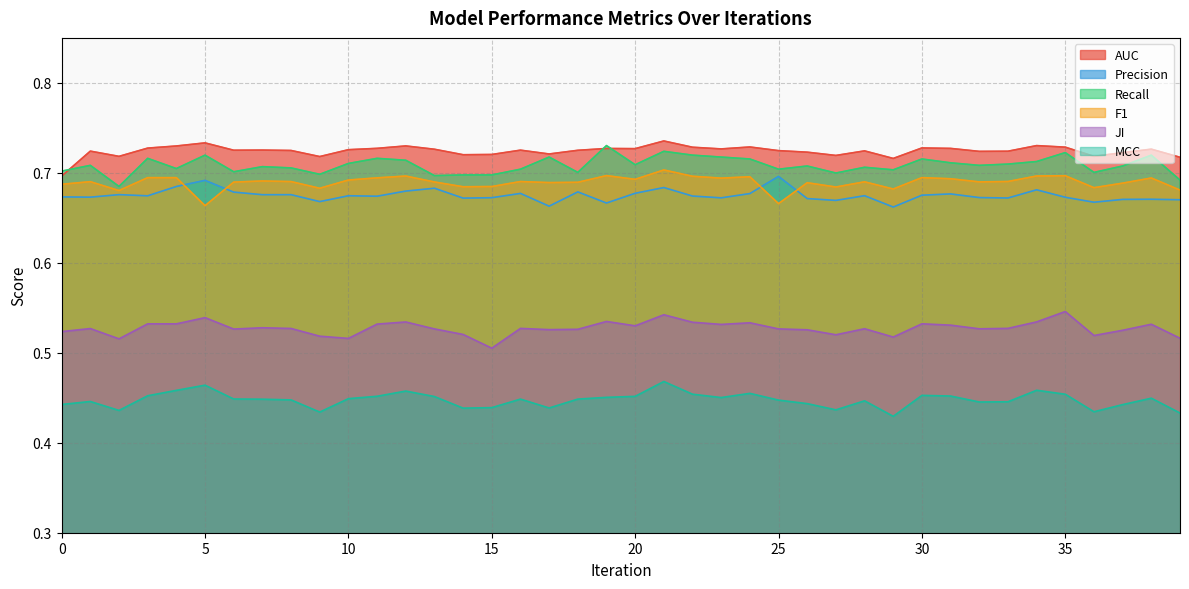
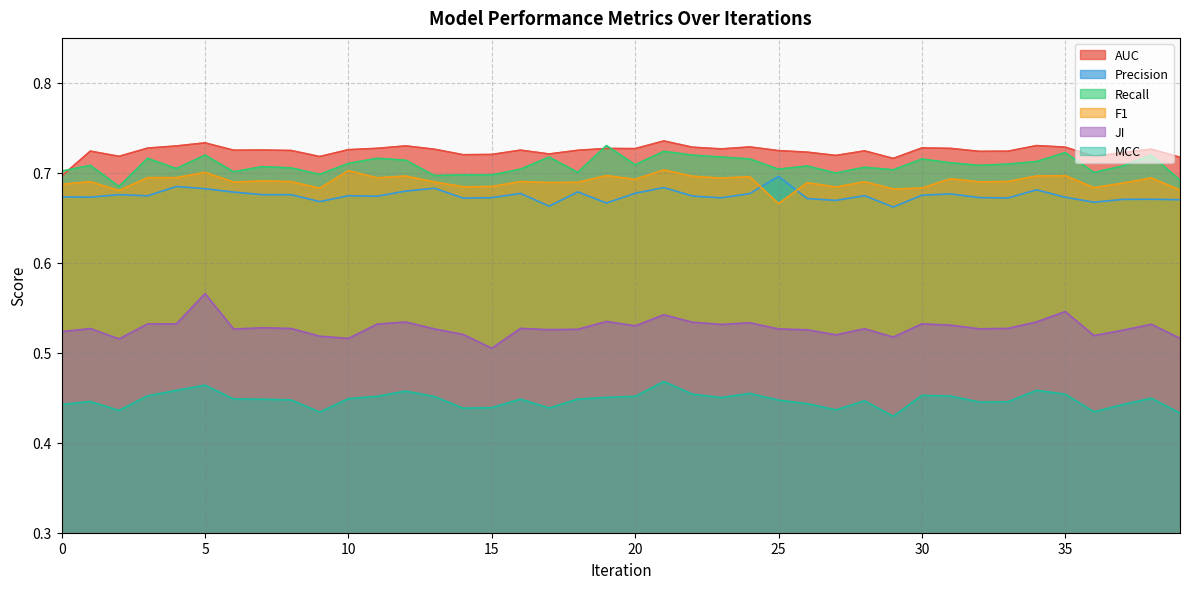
  {
    "AUC": {
      "0": 0.70,
      "5": 0.73,
      "10": 0.73,
      "15": 0.72,
      "20": 0.73,
      "25": 0.72,
      "30": 0.73,
      "35": 0.73
    },
    "Precision": {
      "0": 0.67,
-     "5": 0.69,
+     "5": 0.68,
      "10": 0.67,
      "15": 0.67,
      "20": 0.68,
      "25": 0.70,
      "30": 0.68,
      "35": 0.67
    },
    "F1": {
      "0": 0.69,
-     "5": 0.66,
-     "10": 0.69,
+     "5": 0.70,
+     "10": 0.70,
      "15": 0.68,
      "20": 0.69,
      "25": 0.67,
-     "30": 0.69,
+     "30": 0.68,
      "35": 0.70
    },
    "JI": {
      "0": 0.52,
-     "5": 0.54,
+     "5": 0.57,
      "10": 0.52,
      "15": 0.51,
      "20": 0.53,
      "25": 0.53,
      "30": 0.53,
      "35": 0.55
    }
  }
